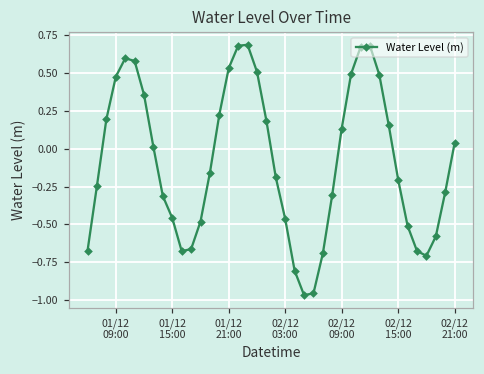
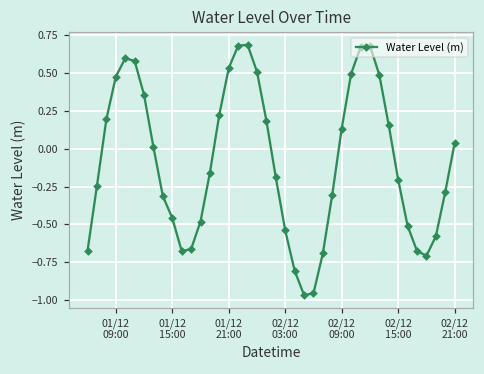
  {
    "01/12 09:00": 0.47,
    "01/12 15:00": -0.46,
    "01/12 21:00": 0.53,
-   "02/12 03:00": -0.46,
+   "02/12 03:00": -0.54,
    "02/12 09:00": 0.13,
    "02/12 15:00": -0.20,
    "02/12 21:00": 0.04
  }
